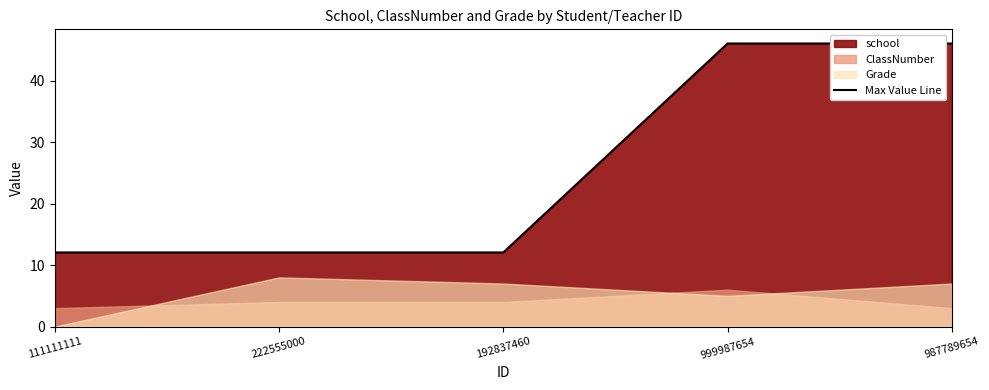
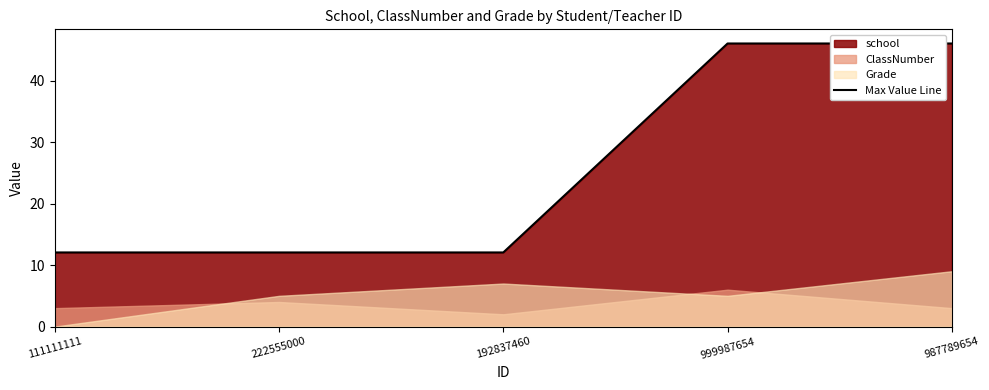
  {
    "school": {
      "111111111": 12,
      "222555000": 12,
      "192837460": 12,
      "999987654": 46,
      "987789654": 46
    },
    "ClassNumber": {
      "111111111": 3,
      "222555000": 4,
-     "192837460": 4,
+     "192837460": 2,
      "999987654": 6,
      "987789654": 3
    },
    "Grade": {
      "111111111": 0,
-     "222555000": 8,
+     "222555000": 5,
      "192837460": 7,
      "999987654": 5,
-     "987789654": 7
+     "987789654": 9
    }
  }
